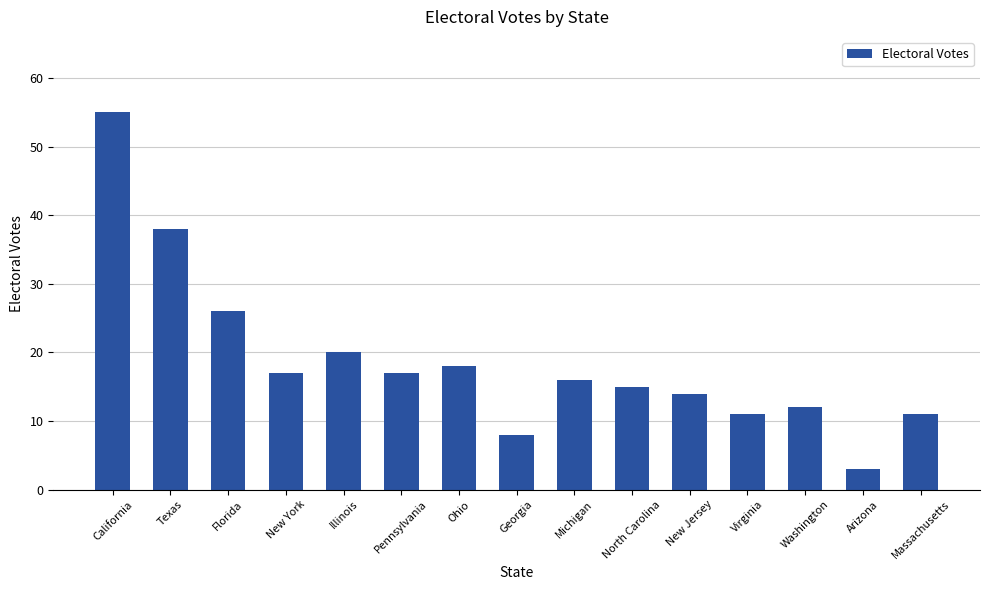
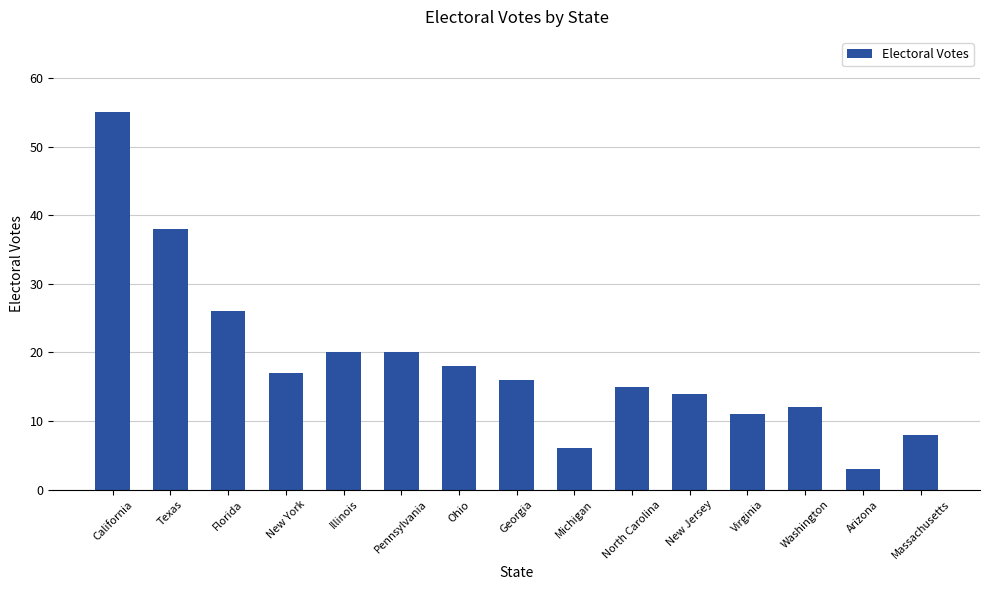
  {
    "California": 55,
    "Texas": 38,
    "Florida": 26,
    "New York": 17,
    "Illinois": 20,
-   "Pennsylvania": 17,
+   "Pennsylvania": 20,
    "Ohio": 18,
-   "Georgia": 8,
-   "Michigan": 16,
+   "Georgia": 16,
+   "Michigan": 6,
    "North Carolina": 15,
    "New Jersey": 14,
    "Virginia": 11,
    "Washington": 12,
    "Arizona": 3,
-   "Massachusetts": 11
+   "Massachusetts": 8
  }
